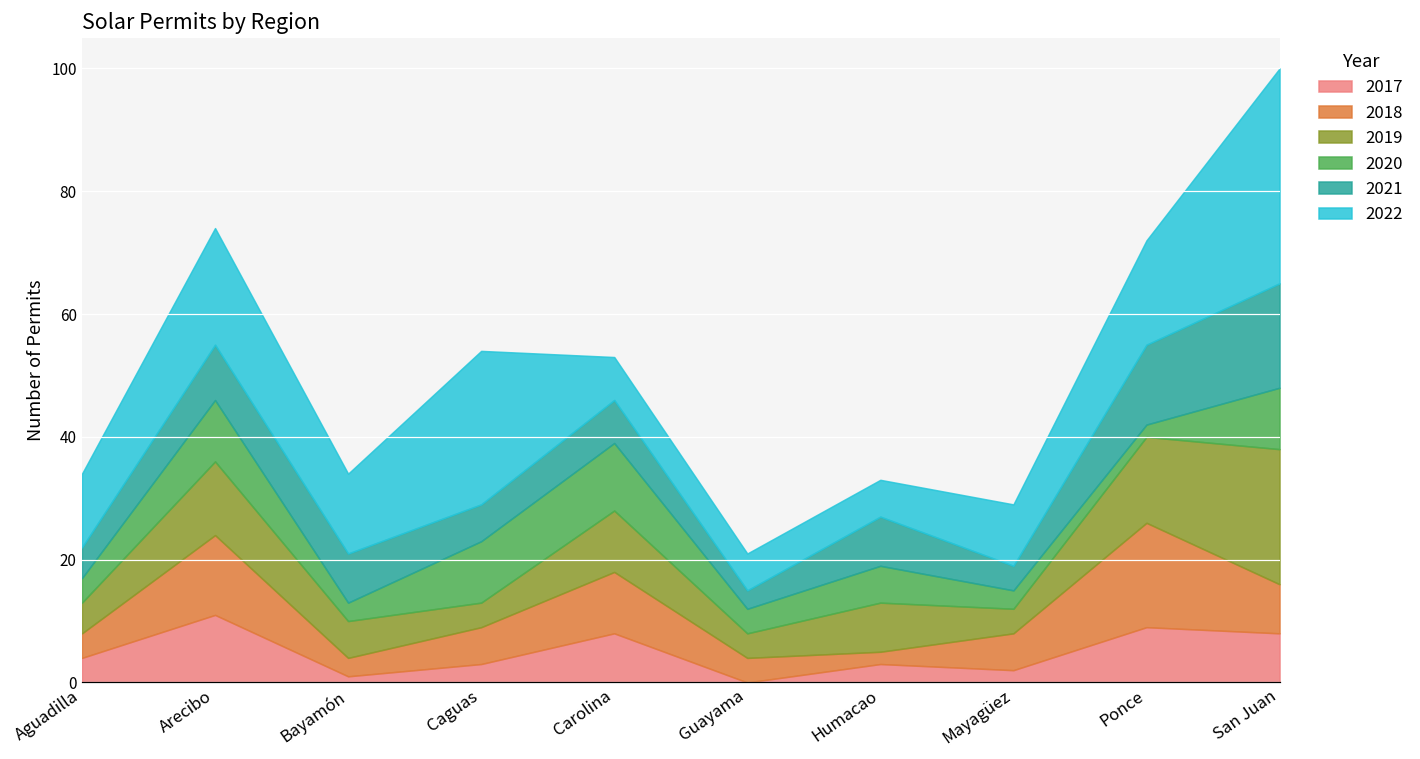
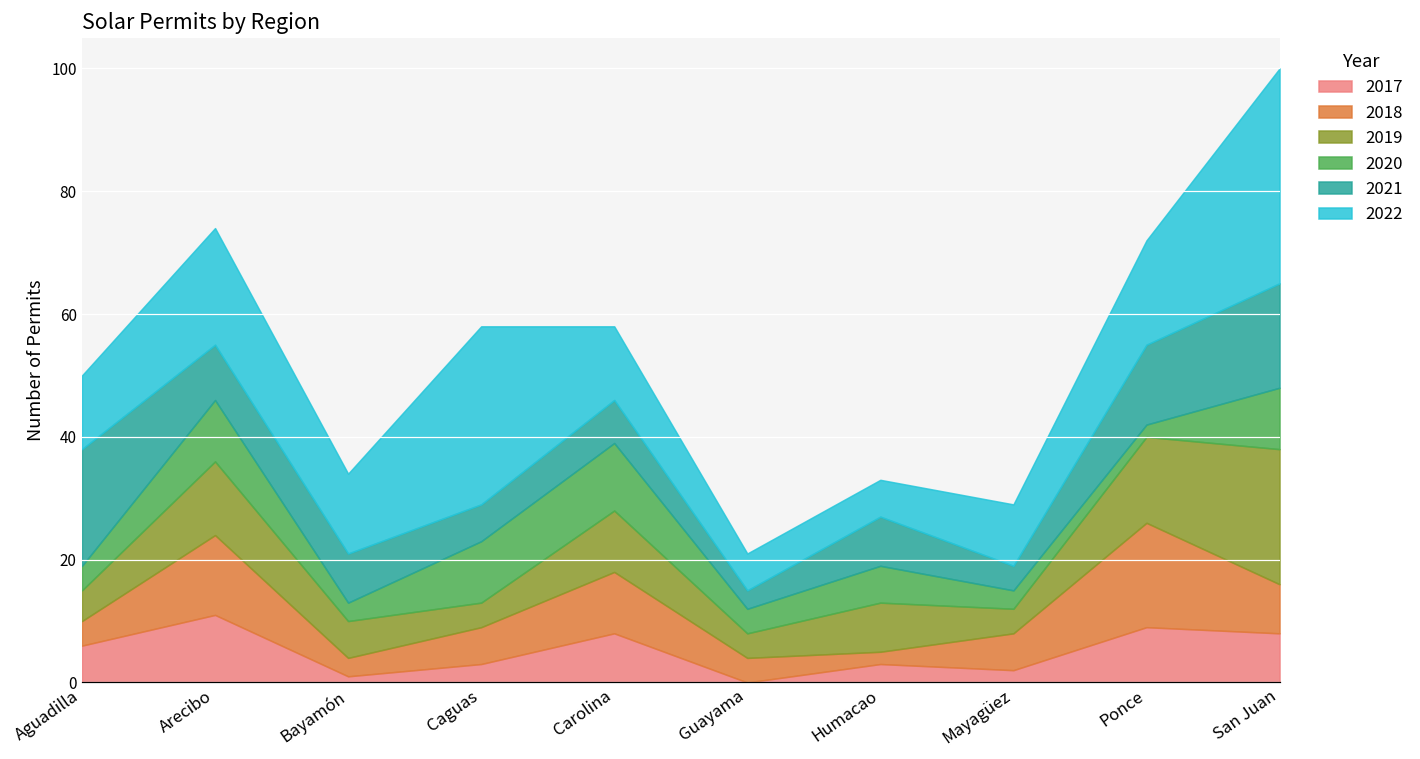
  {
    "2017": {
-     "Aguadilla": 4,
+     "Aguadilla": 6,
      "Arecibo": 11,
      "Bayamón": 1,
      "Caguas": 3,
      "Carolina": 8,
      "Guayama": 0,
      "Humacao": 3,
      "Mayagüez": 2,
      "Ponce": 9,
      "San Juan": 8
    },
    "2018": {
      "Aguadilla": 4,
      "Arecibo": 13,
      "Bayamón": 3,
      "Caguas": 6,
      "Carolina": 10,
      "Guayama": 4,
      "Humacao": 2,
      "Mayagüez": 6,
      "Ponce": 17,
      "San Juan": 8
    },
    "2019": {
      "Aguadilla": 5,
      "Arecibo": 12,
      "Bayamón": 6,
      "Caguas": 4,
      "Carolina": 10,
      "Guayama": 4,
      "Humacao": 8,
      "Mayagüez": 4,
      "Ponce": 14,
      "San Juan": 22
    },
    "2020": {
      "Aguadilla": 4,
      "Arecibo": 10,
      "Bayamón": 3,
      "Caguas": 10,
      "Carolina": 11,
      "Guayama": 4,
      "Humacao": 6,
      "Mayagüez": 3,
      "Ponce": 2,
      "San Juan": 10
    },
    "2021": {
-     "Aguadilla": 5,
+     "Aguadilla": 19,
      "Arecibo": 9,
      "Bayamón": 8,
      "Caguas": 6,
      "Carolina": 7,
      "Guayama": 3,
      "Humacao": 8,
      "Mayagüez": 4,
      "Ponce": 13,
      "San Juan": 17
    },
    "2022": {
      "Aguadilla": 12,
      "Arecibo": 19,
      "Bayamón": 13,
-     "Caguas": 25,
-     "Carolina": 7,
+     "Caguas": 29,
+     "Carolina": 12,
      "Guayama": 6,
      "Humacao": 6,
      "Mayagüez": 10,
      "Ponce": 17,
      "San Juan": 35
    }
  }
